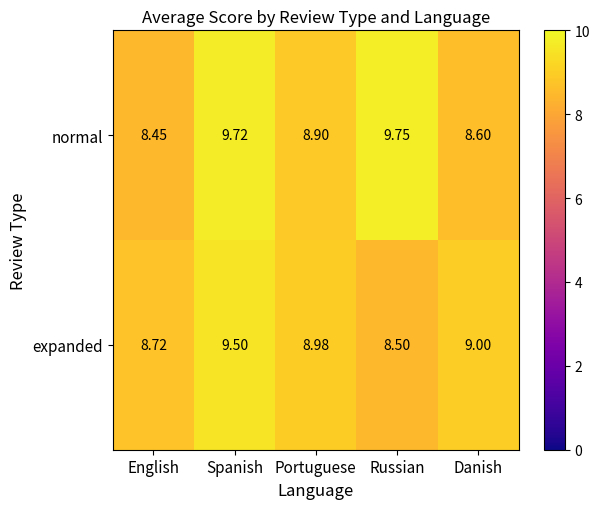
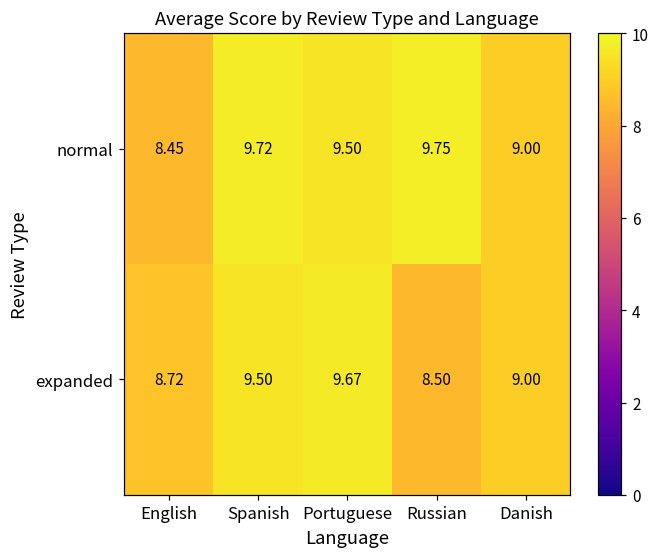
  {
    "normal": {
      "English": 8.45,
      "Spanish": 9.72,
-     "Portuguese": 8.90,
+     "Portuguese": 9.50,
      "Russian": 9.75,
-     "Danish": 8.60
+     "Danish": 9.00
    },
    "expanded": {
      "English": 8.72,
      "Spanish": 9.50,
-     "Portuguese": 8.98,
+     "Portuguese": 9.67,
      "Russian": 8.50,
      "Danish": 9.00
    }
  }
